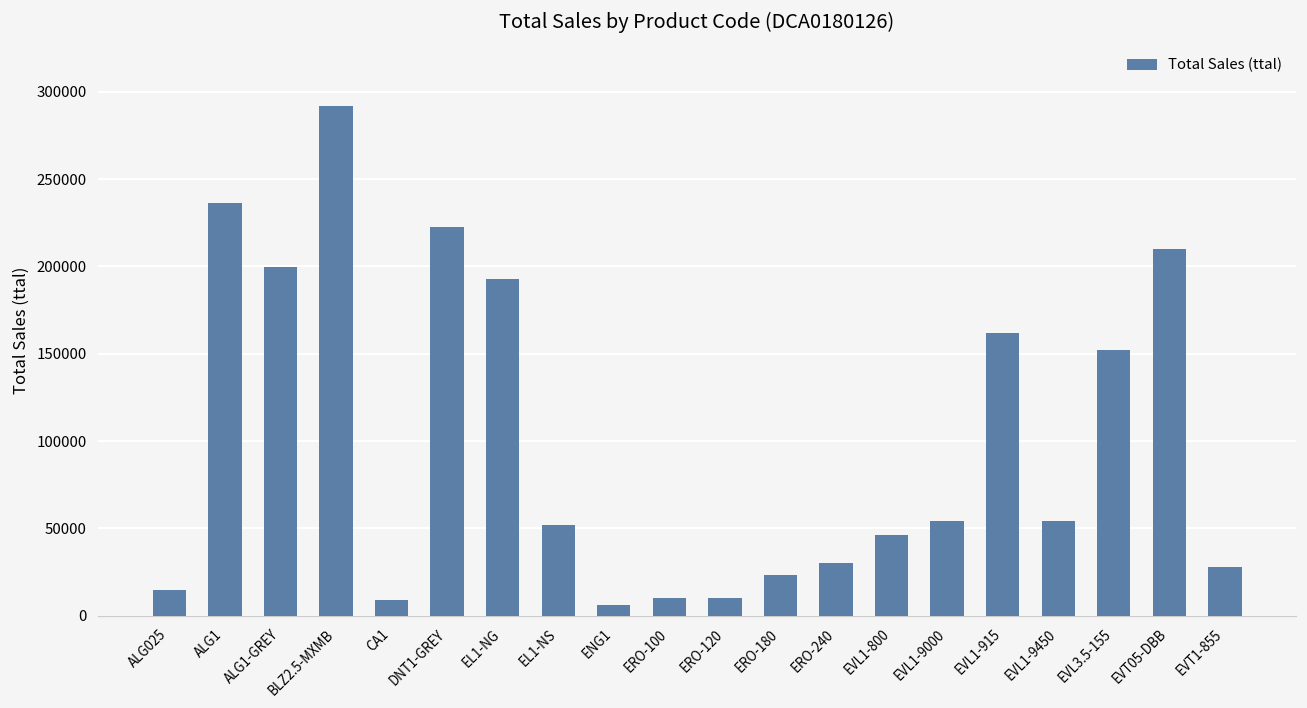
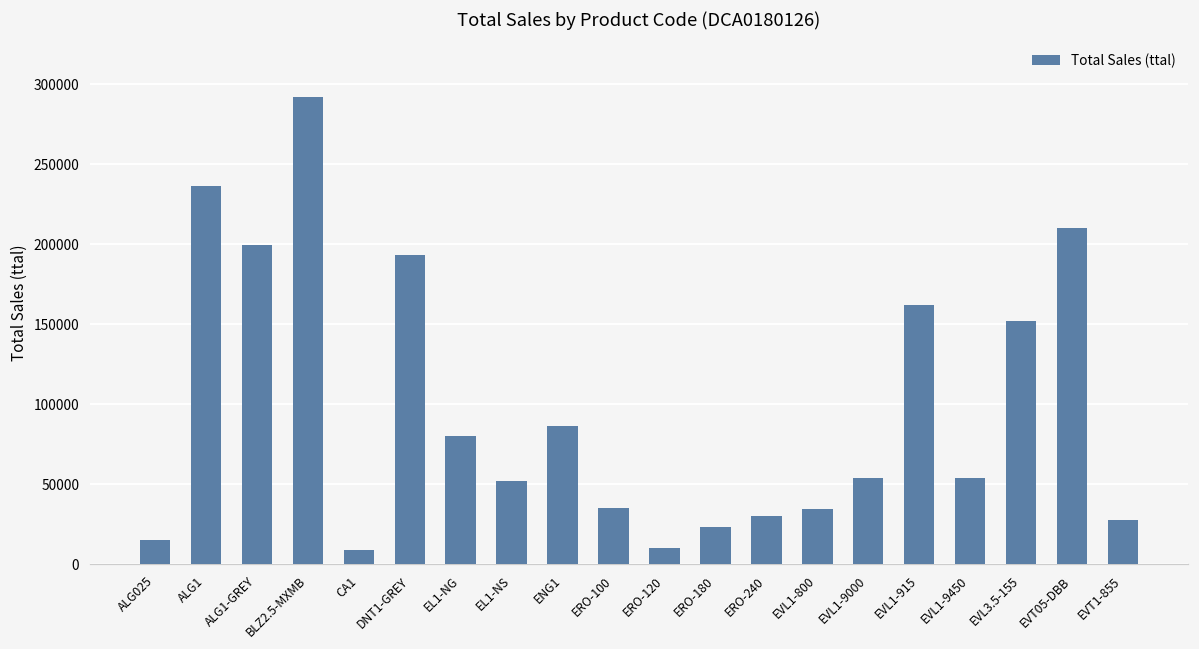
  {
    "ALG025": 15000,
    "ALG1": 236000,
    "ALG1-GREY": 200000,
    "BLZ2.5-MXMB": 292000,
    "CA1": 9000,
-   "DNT1-GREY": 222000,
-   "EL1-NG": 193000,
+   "DNT1-GREY": 194000,
+   "EL1-NG": 80000,
    "EL1-NS": 52000,
-   "ENG1": 6000,
-   "ERO-100": 10000,
+   "ENG1": 86000,
+   "ERO-100": 35000,
    "ERO-120": 10000,
    "ERO-180": 23000,
    "ERO-240": 30000,
-   "EVL1-800": 46000,
+   "EVL1-800": 35000,
    "EVL1-9000": 54000,
    "EVL1-915": 162000,
    "EVL1-9450": 54000,
    "EVL3.5-155": 152000,
    "EVT05-DBB": 210000,
    "EVT1-855": 28000
  }
